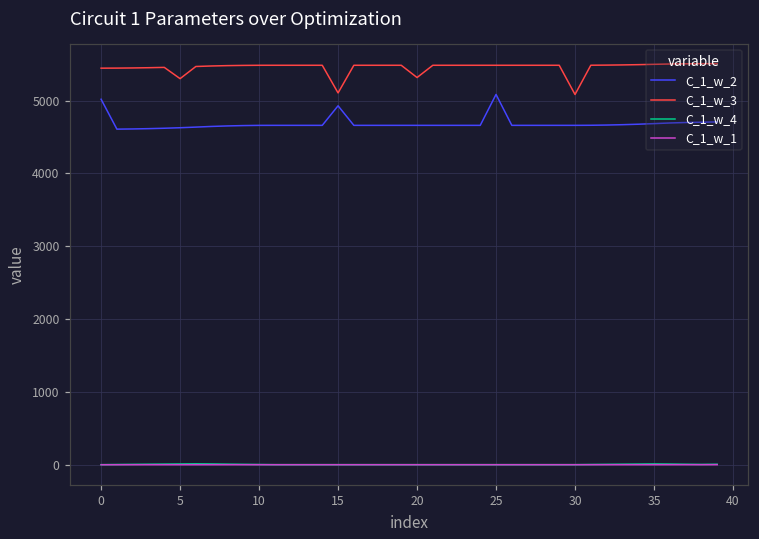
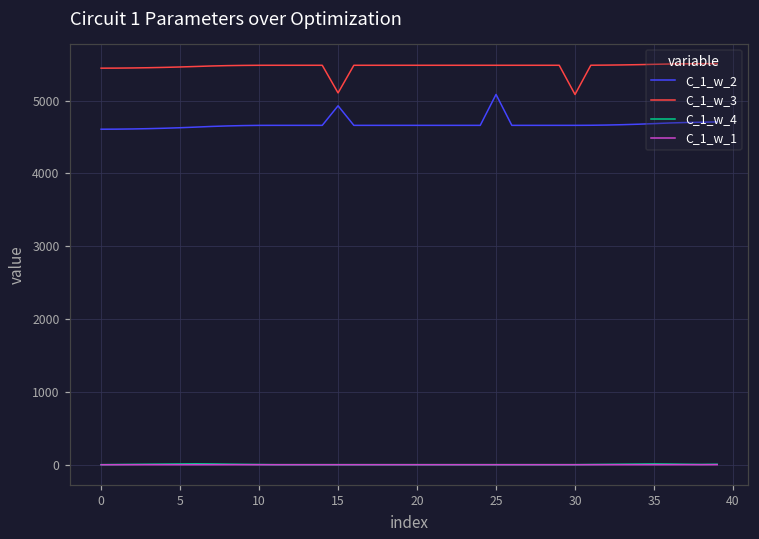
  {
    "C_1_w_2": {
-     "0": 5000,
+     "0": 4600,
      "5": 4600,
      "10": 4700,
      "15": 4900,
      "20": 4700,
      "25": 5100,
      "30": 4700
    },
    "C_1_w_3": {
      "0": 5400,
-     "5": 5300,
+     "5": 5500,
      "10": 5500,
      "15": 5100,
-     "20": 5300,
+     "20": 5500,
      "25": 5500,
      "30": 5100
    },
    "C_1_w_1": {
      "0": 0,
      "5": 0,
      "10": 0,
      "15": 0,
      "20": 0,
      "25": 0,
      "30": 0,
      "35": 0
    }
  }
